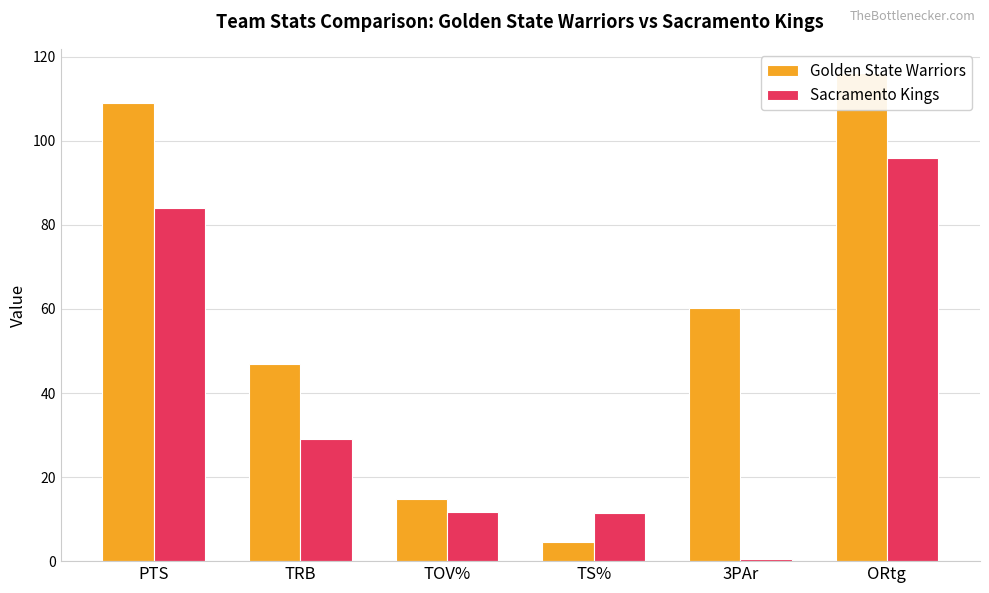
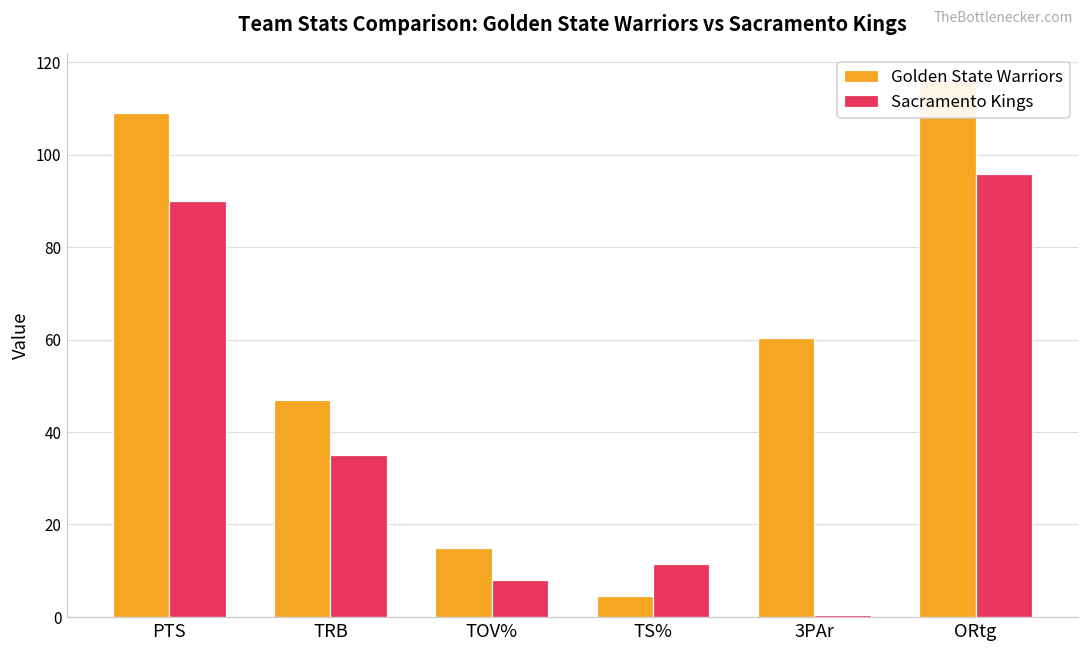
  {
    "Golden State Warriors": {
      "PTS": 109,
      "TRB": 47,
      "TOV%": 15,
      "TS%": 5,
      "3PAr": 60
    },
    "Sacramento Kings": {
-     "PTS": 84,
-     "TRB": 29,
-     "TOV%": 12,
+     "PTS": 90,
+     "TRB": 35,
+     "TOV%": 8,
      "TS%": 11,
      "ORtg": 96
    }
  }
